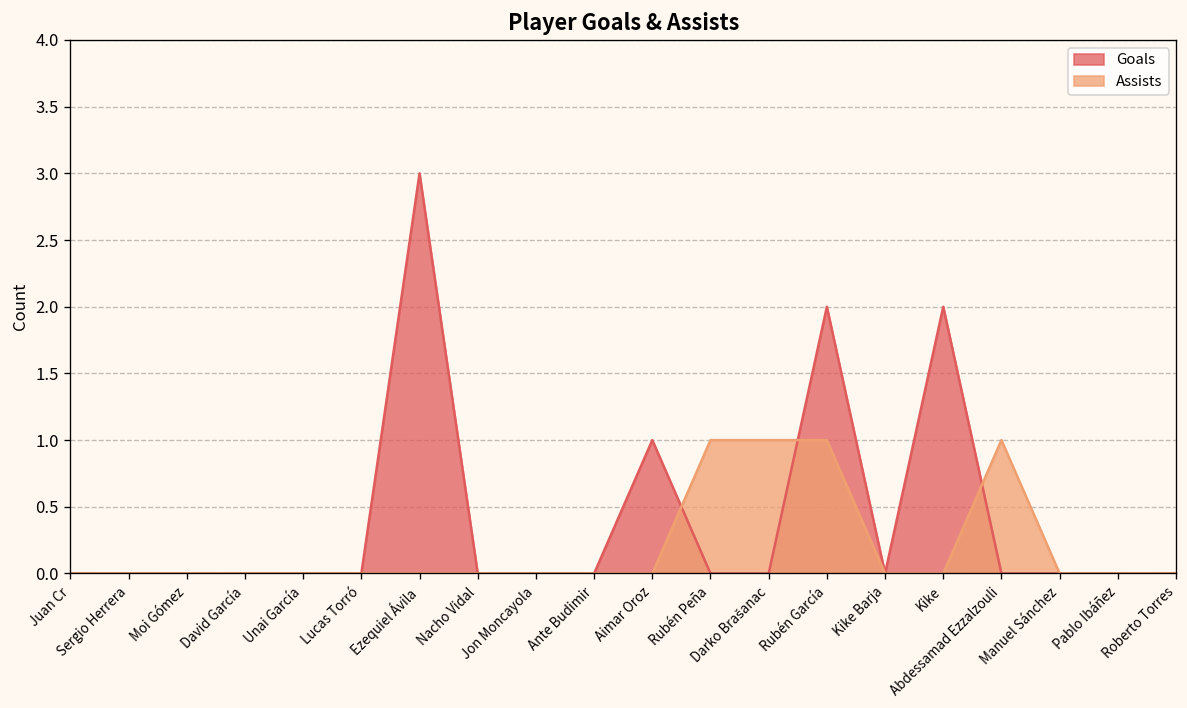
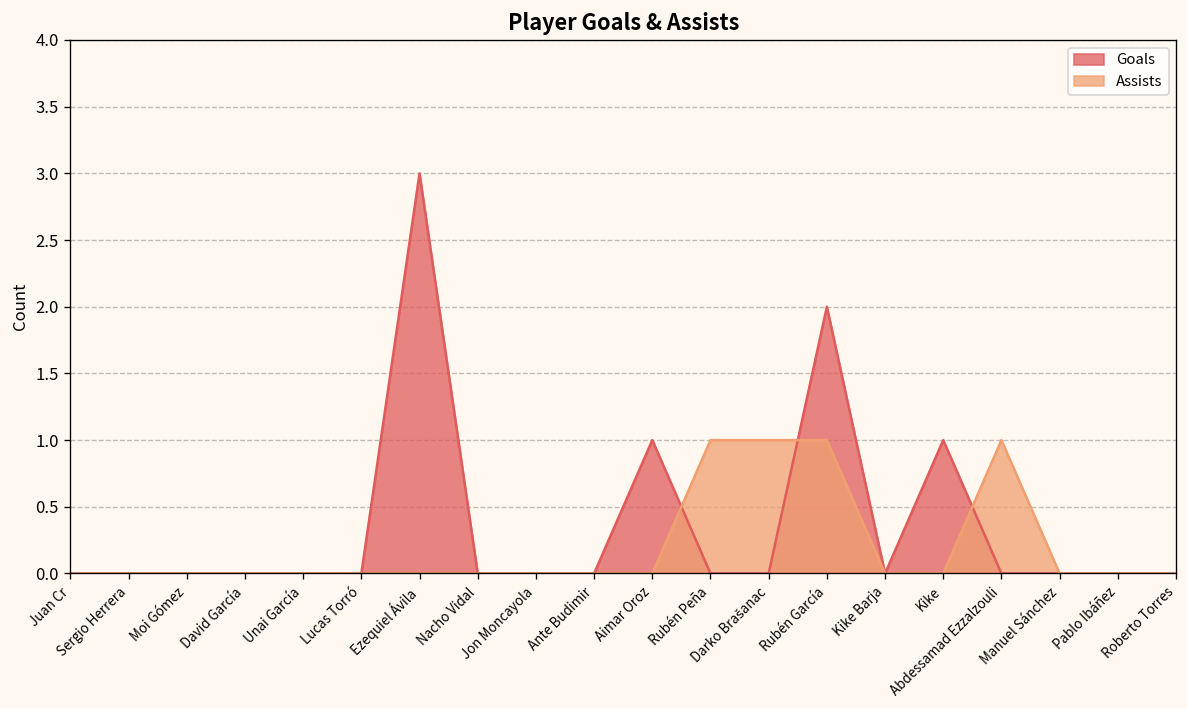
  {
    "Goals": {
      "Ezequiel Ávila": 3,
      "Aimar Oroz": 1,
      "Rubén Peña": 0,
      "Darko Brašanac": 0,
      "Rubén García": 2,
-     "Kike": 2,
+     "Kike": 1,
      "Abdessamad Ezzalzouli": 0
    },
    "Assists": {
      "Ezequiel Ávila": 0,
      "Aimar Oroz": 0,
      "Rubén Peña": 1,
      "Darko Brašanac": 1,
      "Rubén García": 1,
      "Kike": 0,
      "Abdessamad Ezzalzouli": 1
    }
  }
